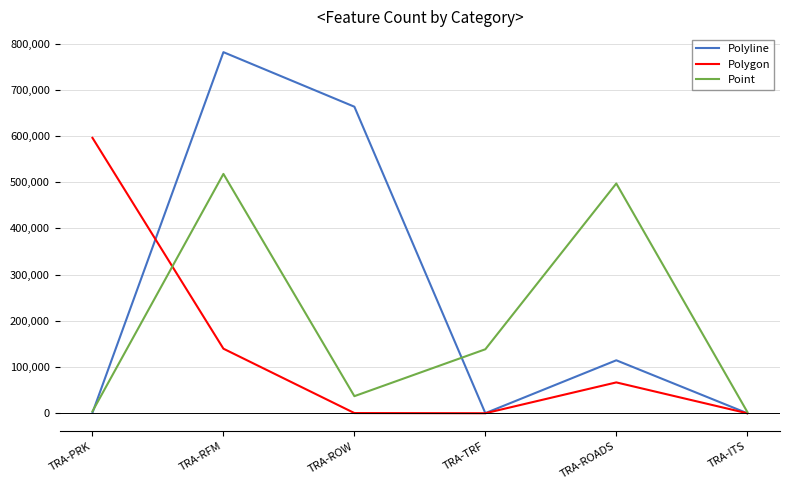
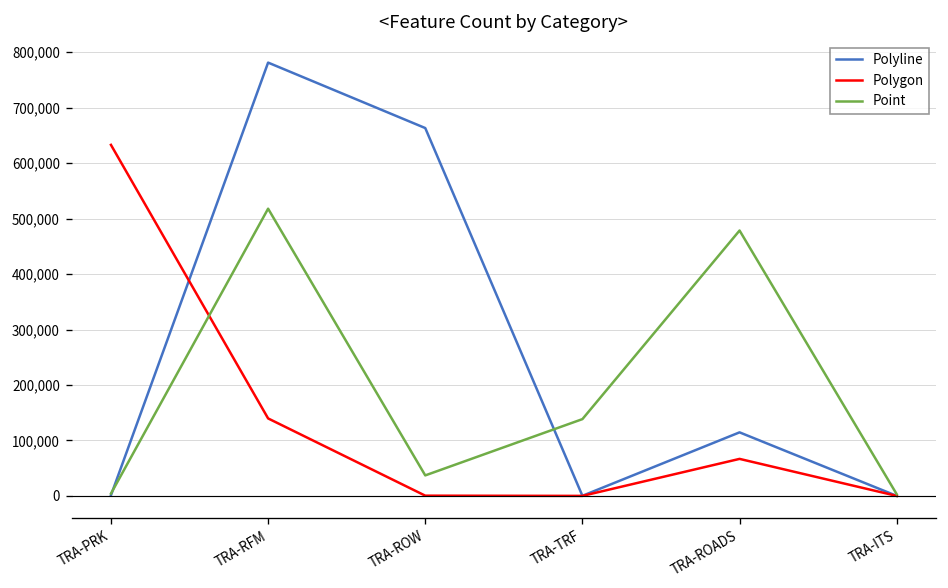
  {
    "Polyline": {
      "TRA-RFM": "780,000",
      "TRA-ROW": "660,000",
      "TRA-ROADS": "110,000"
    },
    "Polygon": {
-     "TRA-PRK": "600,000",
+     "TRA-PRK": "630,000",
      "TRA-RFM": "140,000",
      "TRA-ROW": "0",
      "TRA-ROADS": "70,000"
    },
    "Point": {
      "TRA-RFM": "520,000",
      "TRA-ROW": "40,000",
      "TRA-TRF": "140,000",
-     "TRA-ROADS": "500,000"
+     "TRA-ROADS": "480,000"
    }
  }
